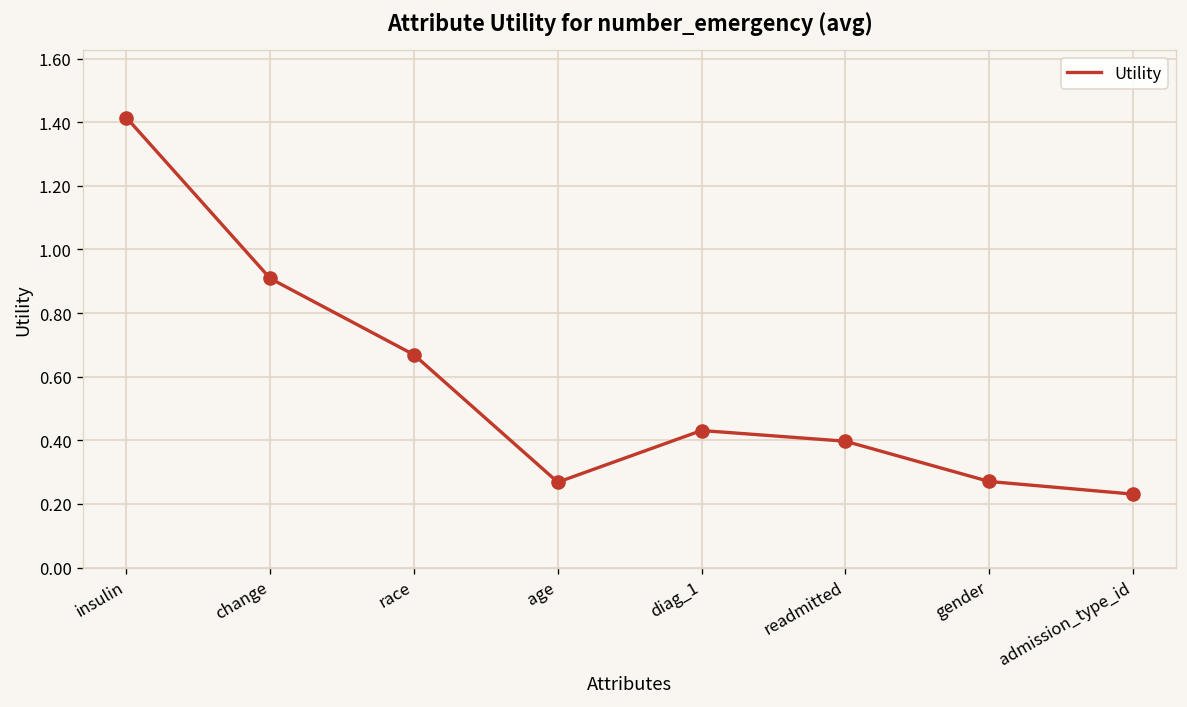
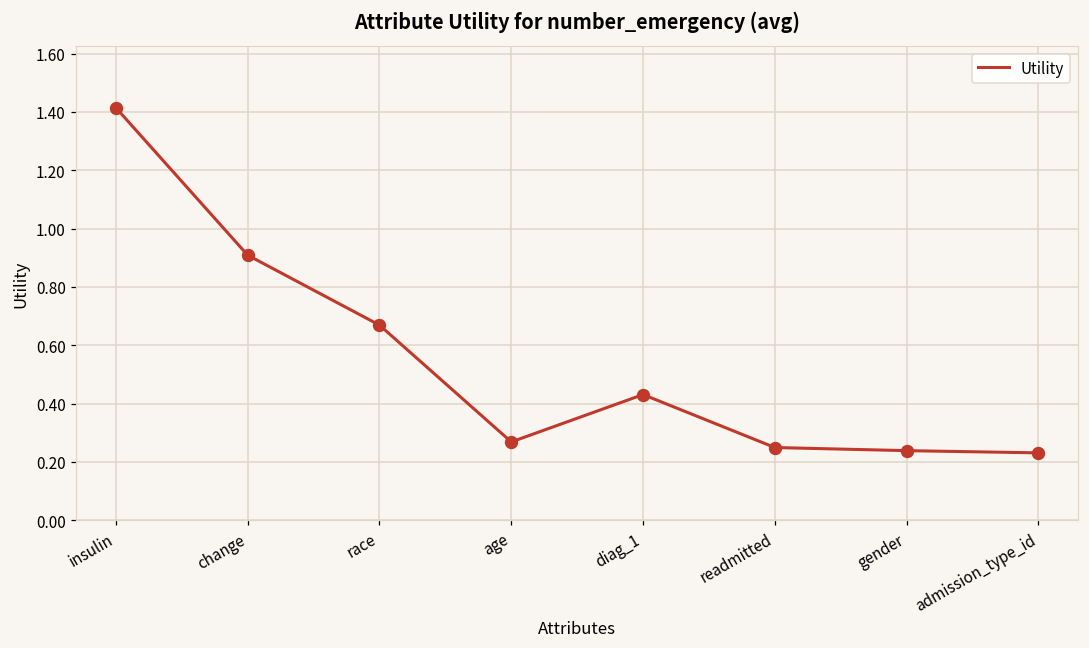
  {
    "insulin": 1.41,
    "change": 0.91,
    "race": 0.67,
    "age": 0.27,
    "diag_1": 0.43,
-   "readmitted": 0.40,
-   "gender": 0.27,
+   "readmitted": 0.25,
+   "gender": 0.24,
    "admission_type_id": 0.23
  }
